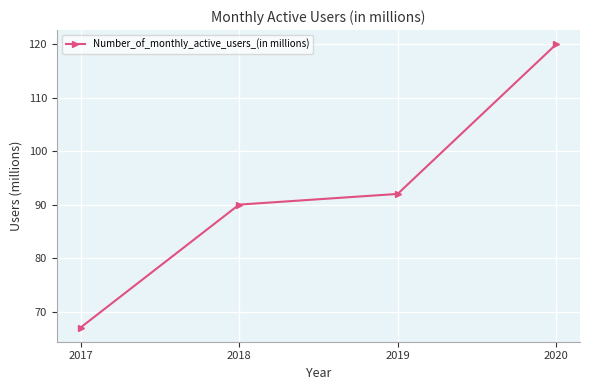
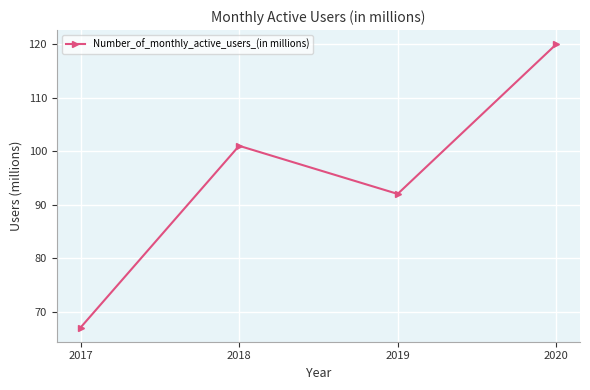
  {
    "2017": 67,
-   "2018": 90,
+   "2018": 101,
    "2019": 92,
    "2020": 120
  }
